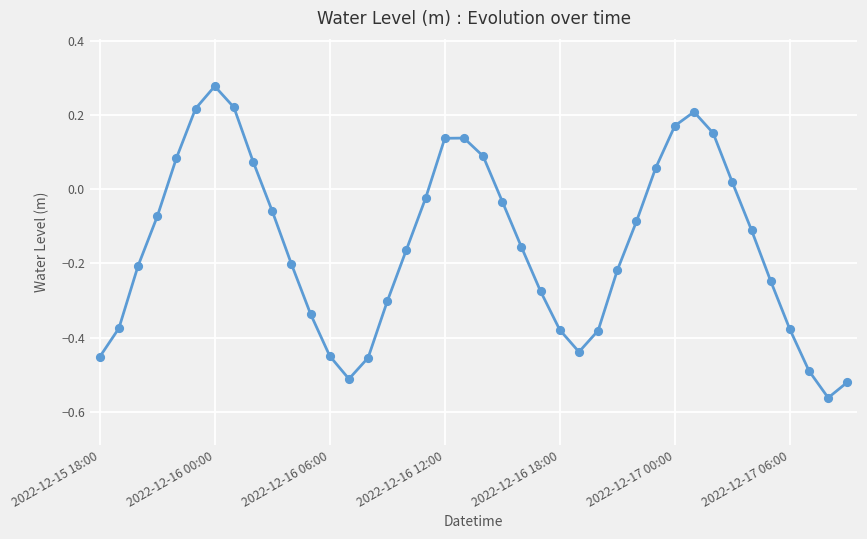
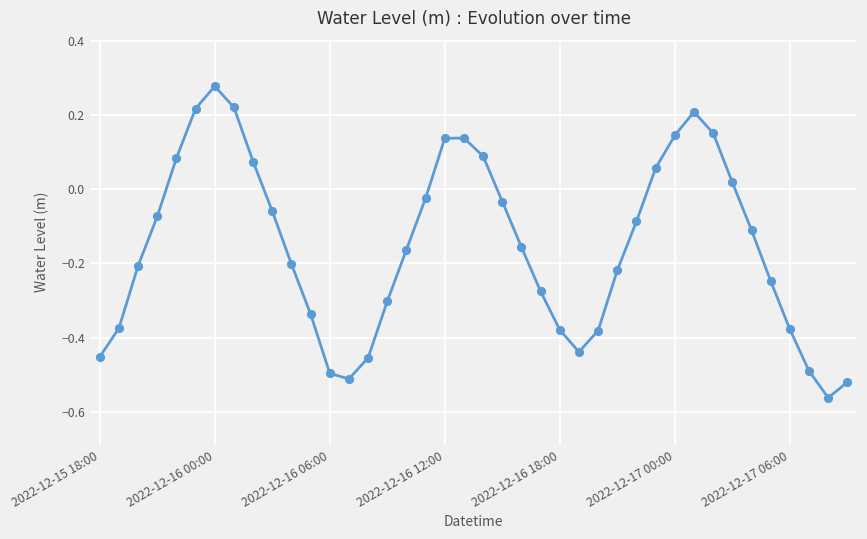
  {
    "2022-12-15 18:00": -0.45,
    "2022-12-16 00:00": 0.28,
-   "2022-12-16 06:00": -0.45,
+   "2022-12-16 06:00": -0.50,
    "2022-12-16 12:00": 0.14,
    "2022-12-16 18:00": -0.38,
-   "2022-12-17 00:00": 0.17,
+   "2022-12-17 00:00": 0.15,
    "2022-12-17 06:00": -0.38
  }
